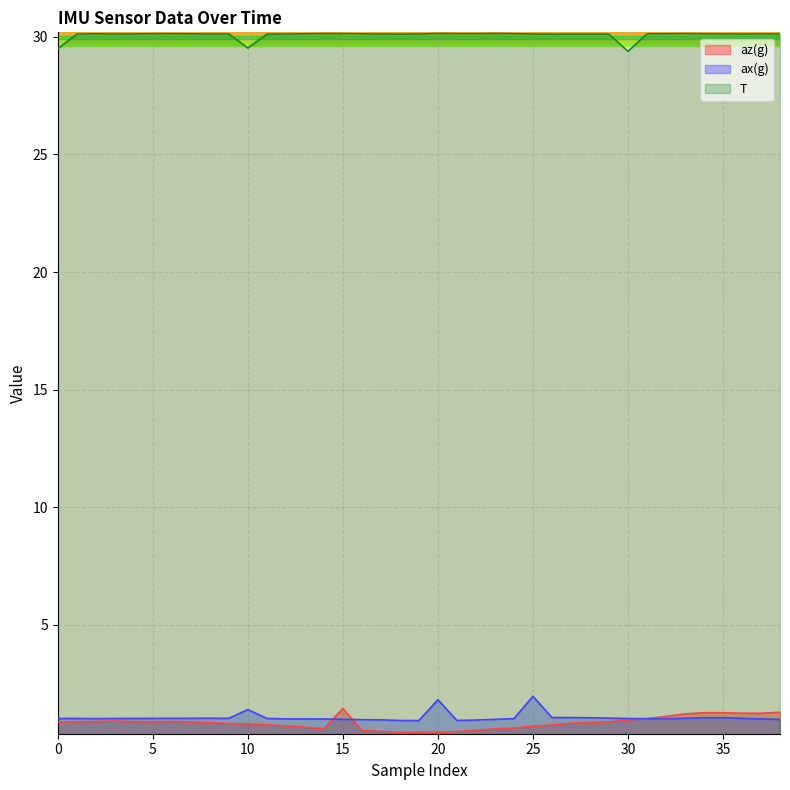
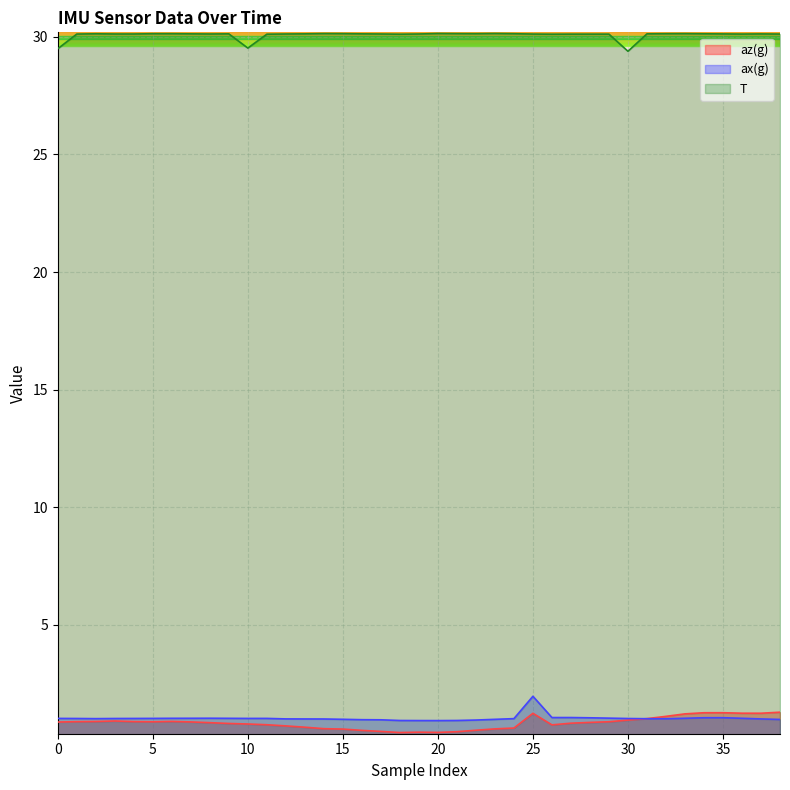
  {
    "az(g)": {
      "0": 0.9,
      "5": 0.9,
      "10": 0.8,
-     "15": 1.5,
+     "15": 0.6,
      "20": 0.4,
-     "25": 0.7,
+     "25": 1.2,
      "35": 1.3
    },
    "ax(g)": {
      "0": 1.0,
      "5": 1.0,
-     "10": 1.4,
+     "10": 1.0,
      "15": 1.0,
-     "20": 1.8,
+     "20": 0.9,
      "25": 2.0,
      "35": 1.1
    },
    "T": {
      "0": 29.5,
      "5": 30.1,
      "10": 29.5,
      "15": 30.1,
      "20": 30.1,
      "25": 30.1,
      "30": 29.4,
      "35": 30.1
    }
  }
